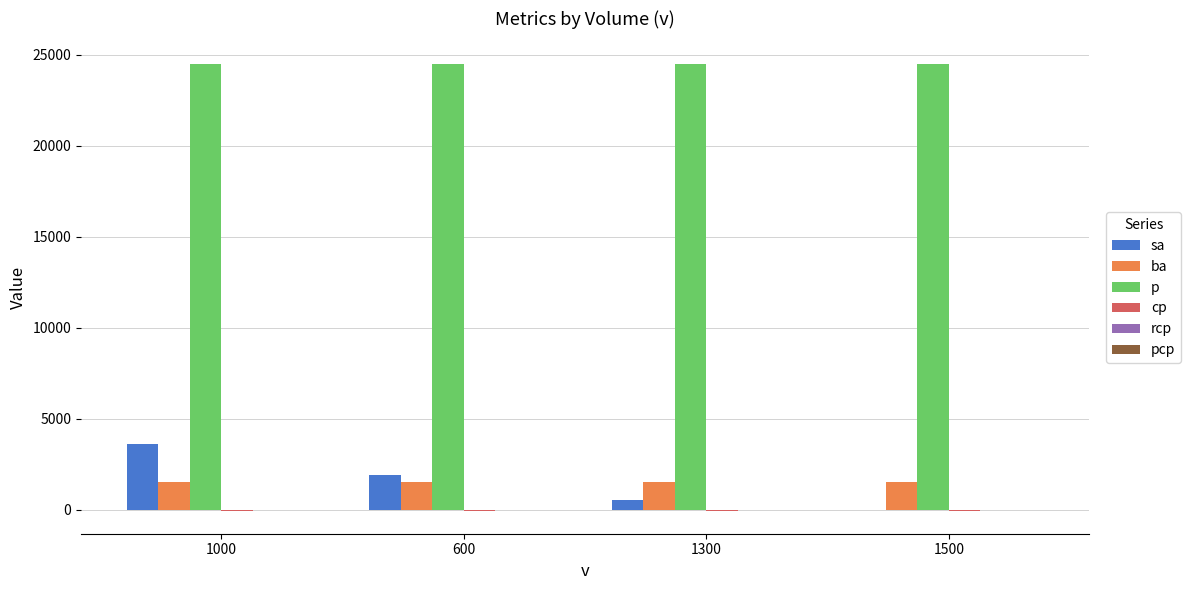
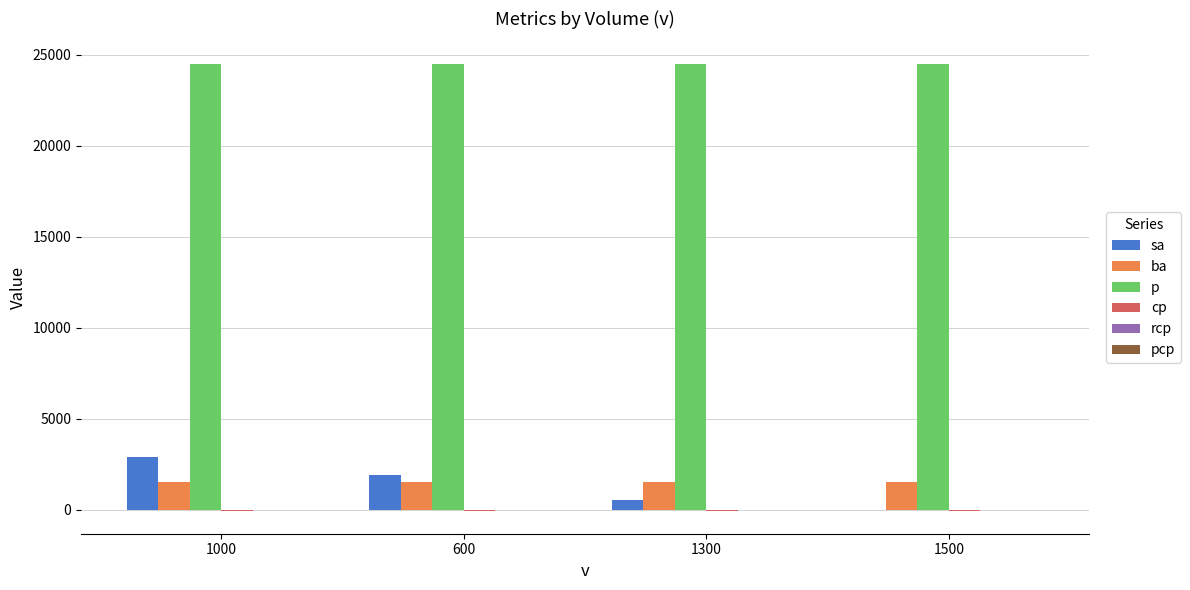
  {
    "sa": {
-     "1000": 3600,
+     "1000": 2900,
      "600": 1900,
      "1300": 500,
      "1500": 0
    },
    "p": {
      "1000": 24500,
      "600": 24500,
      "1300": 24500,
      "1500": 24500
    },
    "rcp": {
      "1000": 0,
      "600": 0,
      "1300": 0,
      "1500": 0
    },
    "pcp": {
      "1000": 0,
      "600": 0,
      "1300": 0,
      "1500": 0
    }
  }
